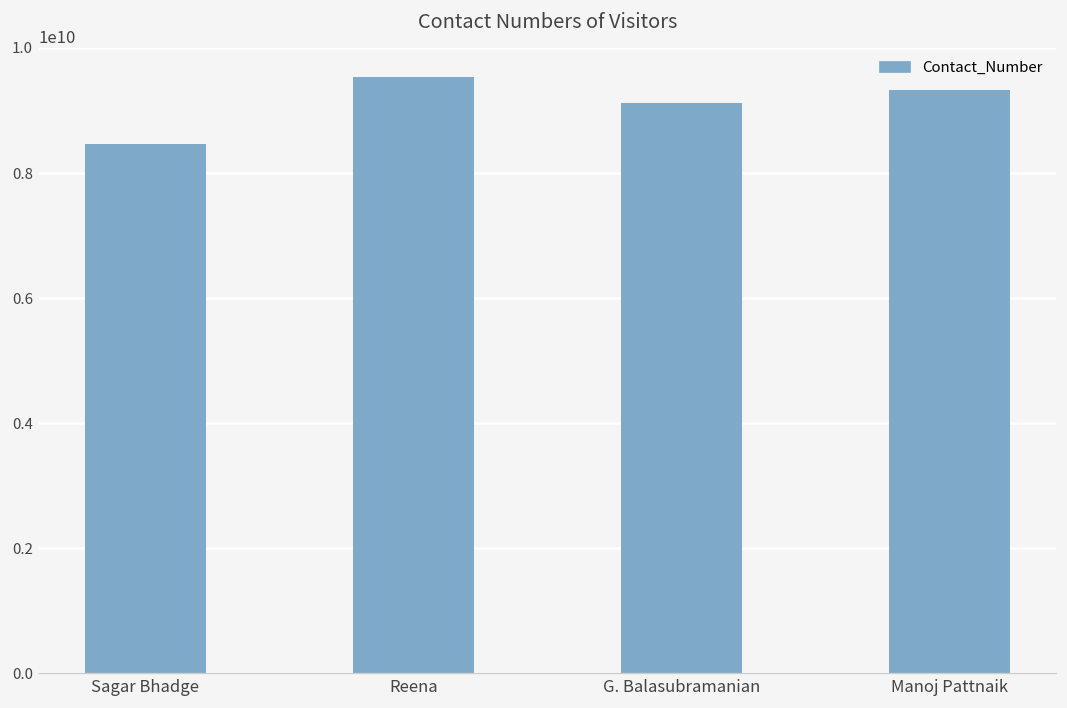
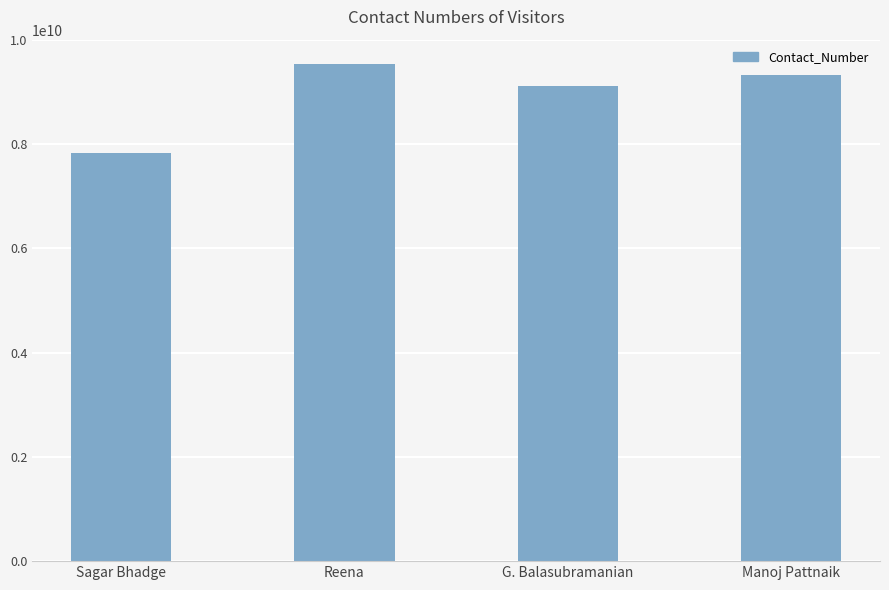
  {
-   "Sagar Bhadge": 8500000000,
+   "Sagar Bhadge": 7800000000,
    "Reena": 9500000000,
    "G. Balasubramanian": 9100000000,
    "Manoj Pattnaik": 9300000000
  }
